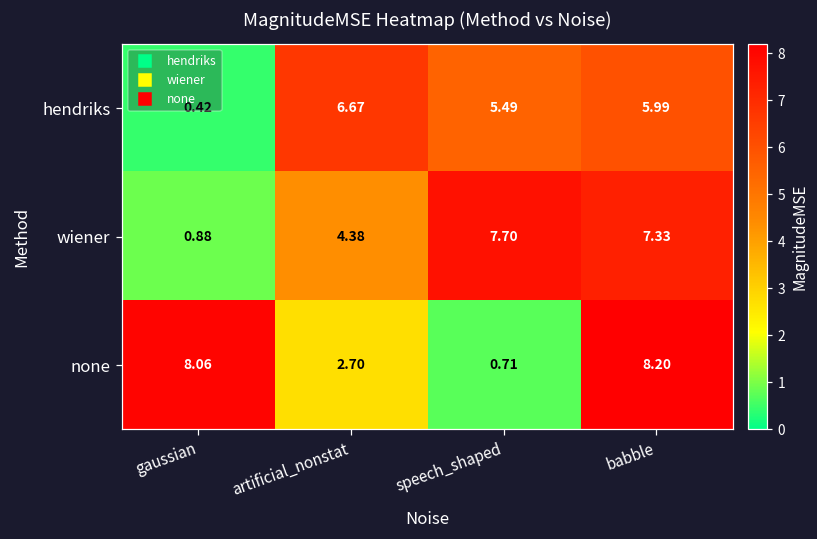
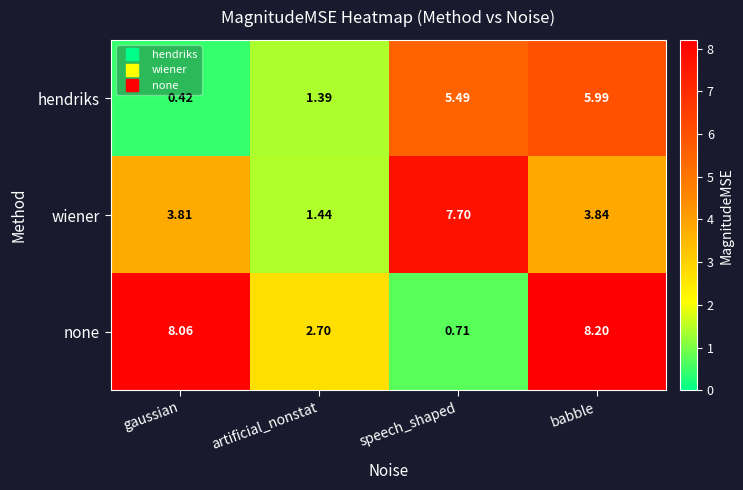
  {
    "hendriks": {
-     "artificial_nonstat": 6.67,
+     "artificial_nonstat": 1.39,
      "speech_shaped": 5.49,
      "babble": 5.99
    },
    "wiener": {
-     "gaussian": 0.88,
-     "artificial_nonstat": 4.38,
+     "gaussian": 3.81,
+     "artificial_nonstat": 1.44,
      "speech_shaped": 7.70,
-     "babble": 7.33
+     "babble": 3.84
    },
    "none": {
      "gaussian": 8.06,
      "artificial_nonstat": 2.70,
      "speech_shaped": 0.71,
      "babble": 8.20
    }
  }
